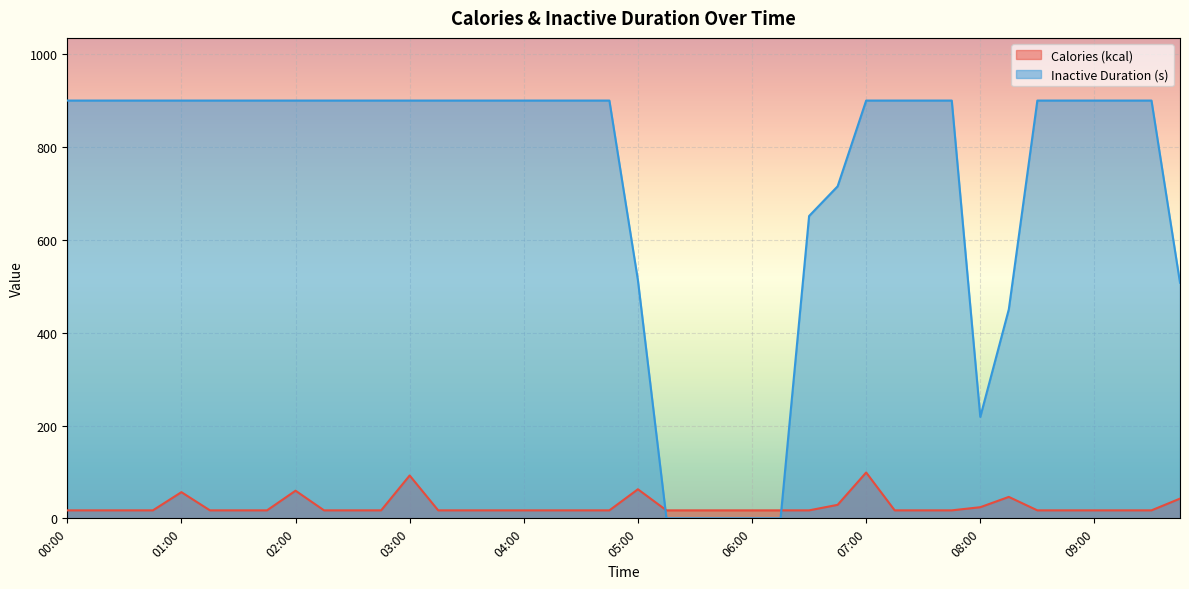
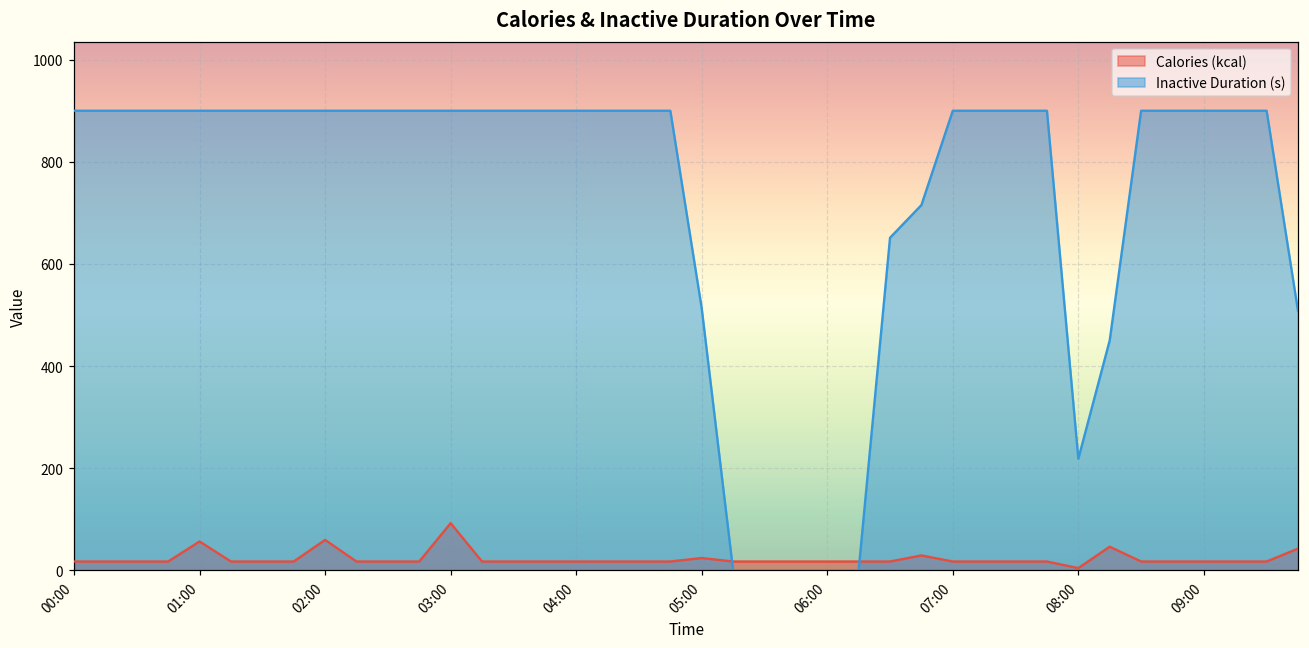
  {
    "Calories (kcal)": {
      "00:00": 20,
      "01:00": 60,
      "02:00": 60,
      "03:00": 90,
      "04:00": 20,
-     "05:00": 60,
+     "05:00": 20,
      "06:00": 20,
-     "07:00": 100,
-     "08:00": 20,
+     "07:00": 20,
+     "08:00": 0,
      "09:00": 20
    },
    "Inactive Duration (s)": {
      "00:00": 900,
      "01:00": 900,
      "02:00": 900,
      "03:00": 900,
      "04:00": 900,
      "05:00": 510,
      "06:00": 0,
      "07:00": 900,
      "08:00": 220,
      "09:00": 900
    }
  }
